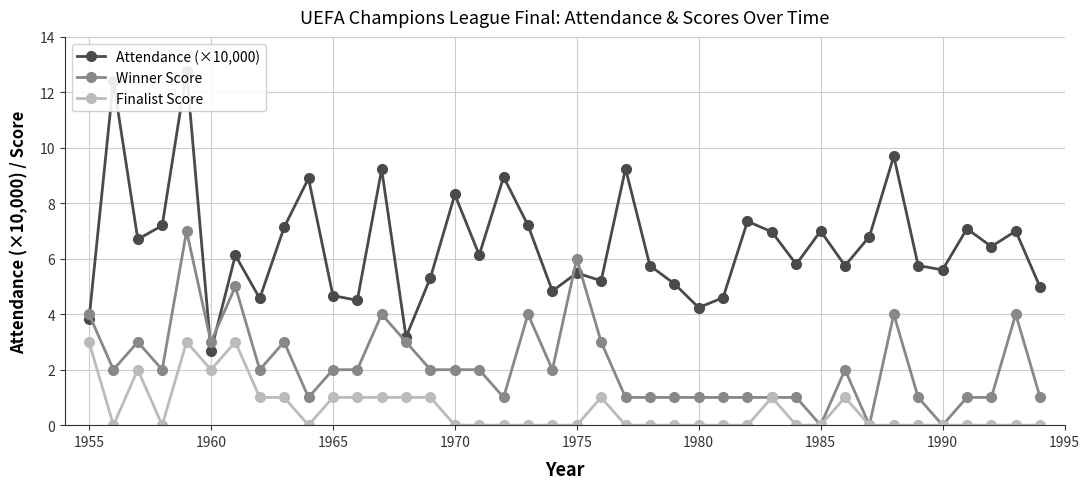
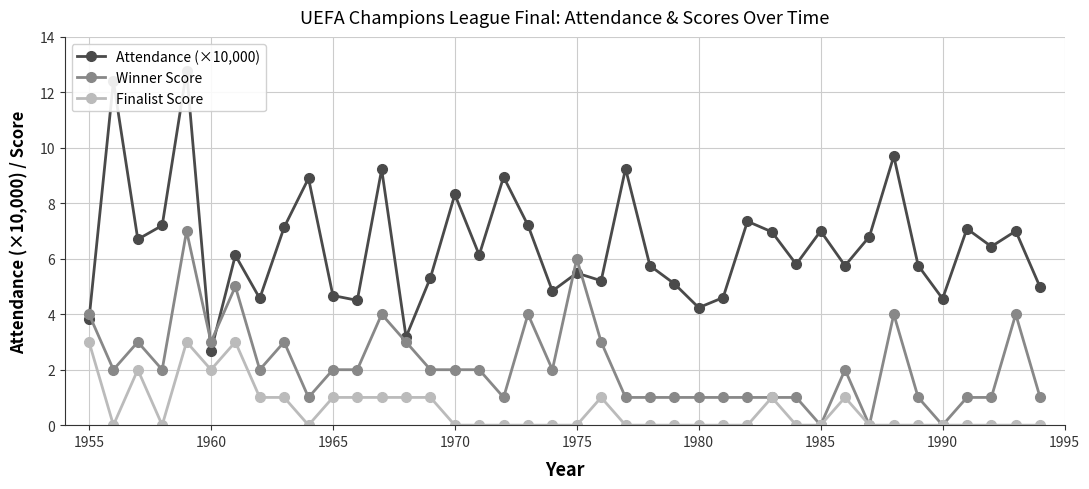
  {
    "Attendance (×10,000)": {
      "1955": 3.8,
      "1960": 2.7,
      "1965": 4.7,
      "1970": 8.3,
      "1975": 5.5,
      "1980": 4.2,
      "1985": 7.0,
-     "1990": 5.6
+     "1990": 4.6
    },
    "Winner Score": {
      "1955": 4.0,
      "1960": 3.0,
      "1965": 2.0,
      "1970": 2.0,
      "1975": 6.0,
      "1980": 1.0
    },
    "Finalist Score": {
      "1955": 3.0,
      "1960": 2.0,
      "1965": 1.0,
      "1970": 0.0,
      "1975": 0.0,
      "1980": 0.0
    }
  }
